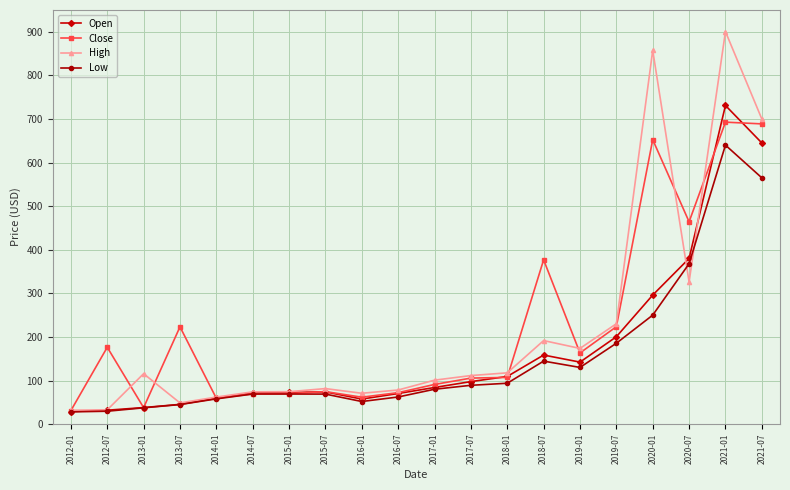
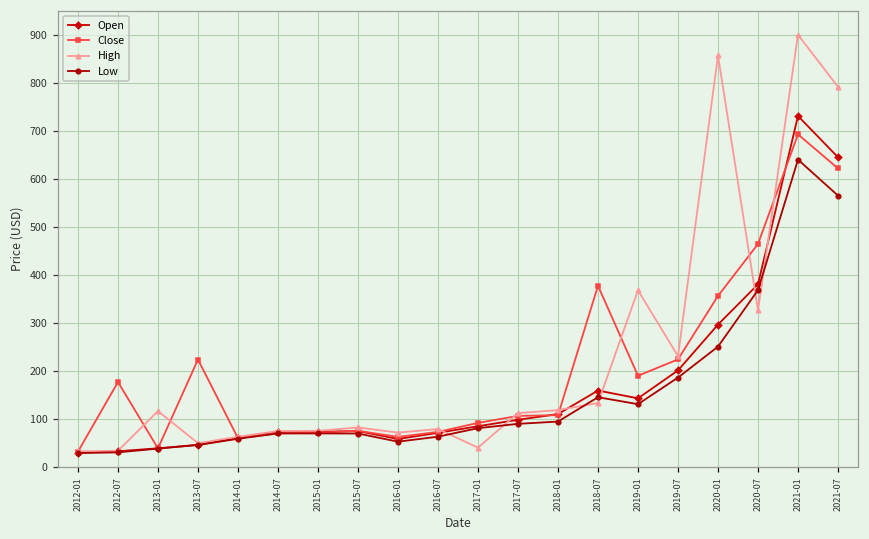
  {
    "Close": {
      "2012-07": 180,
      "2013-07": 220,
      "2017-01": 90,
      "2018-07": 380,
-     "2019-01": 160,
+     "2019-01": 190,
      "2019-07": 220,
-     "2020-01": 650,
+     "2020-01": 360,
      "2020-07": 460,
      "2021-01": 690,
-     "2021-07": 690
+     "2021-07": 620
    },
    "High": {
      "2013-01": 120,
      "2015-07": 80,
      "2016-01": 70,
      "2016-07": 80,
-     "2017-01": 100,
+     "2017-01": 40,
      "2018-01": 120,
-     "2018-07": 190,
-     "2019-01": 170,
+     "2018-07": 130,
+     "2019-01": 370,
      "2019-07": 230,
      "2020-01": 860,
      "2020-07": 330,
      "2021-01": 900,
-     "2021-07": 700
+     "2021-07": 790
    }
  }
